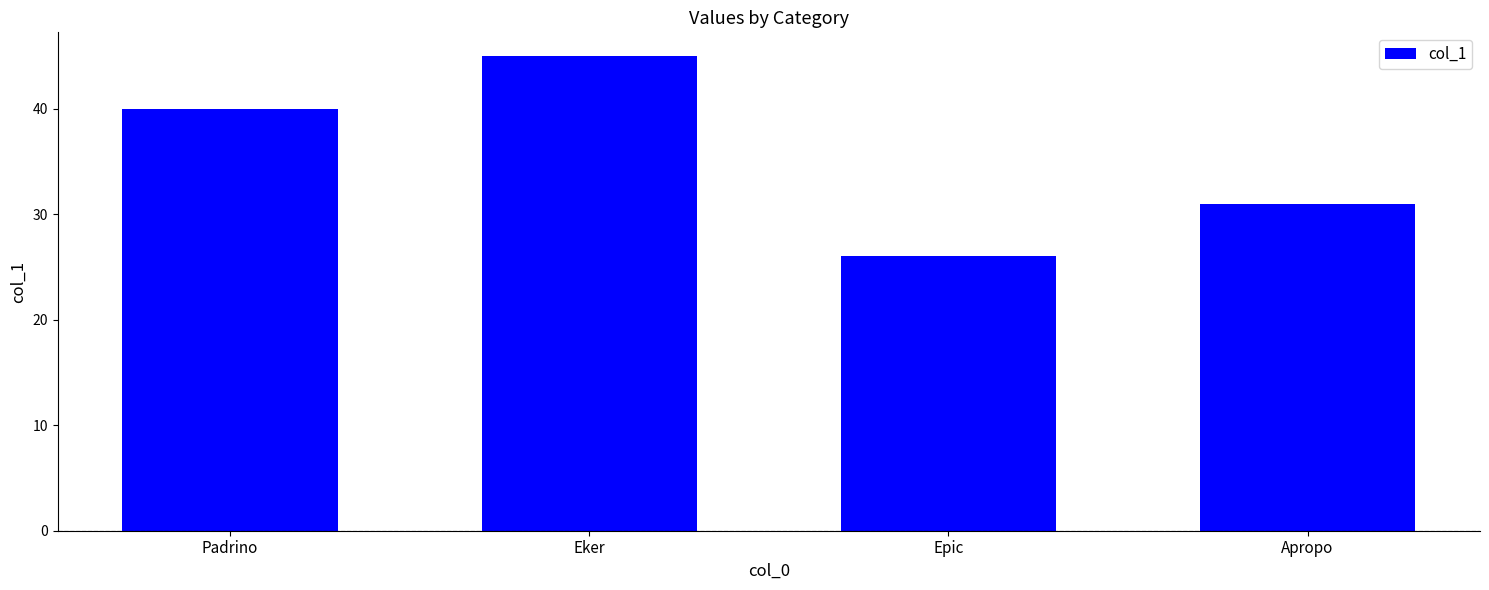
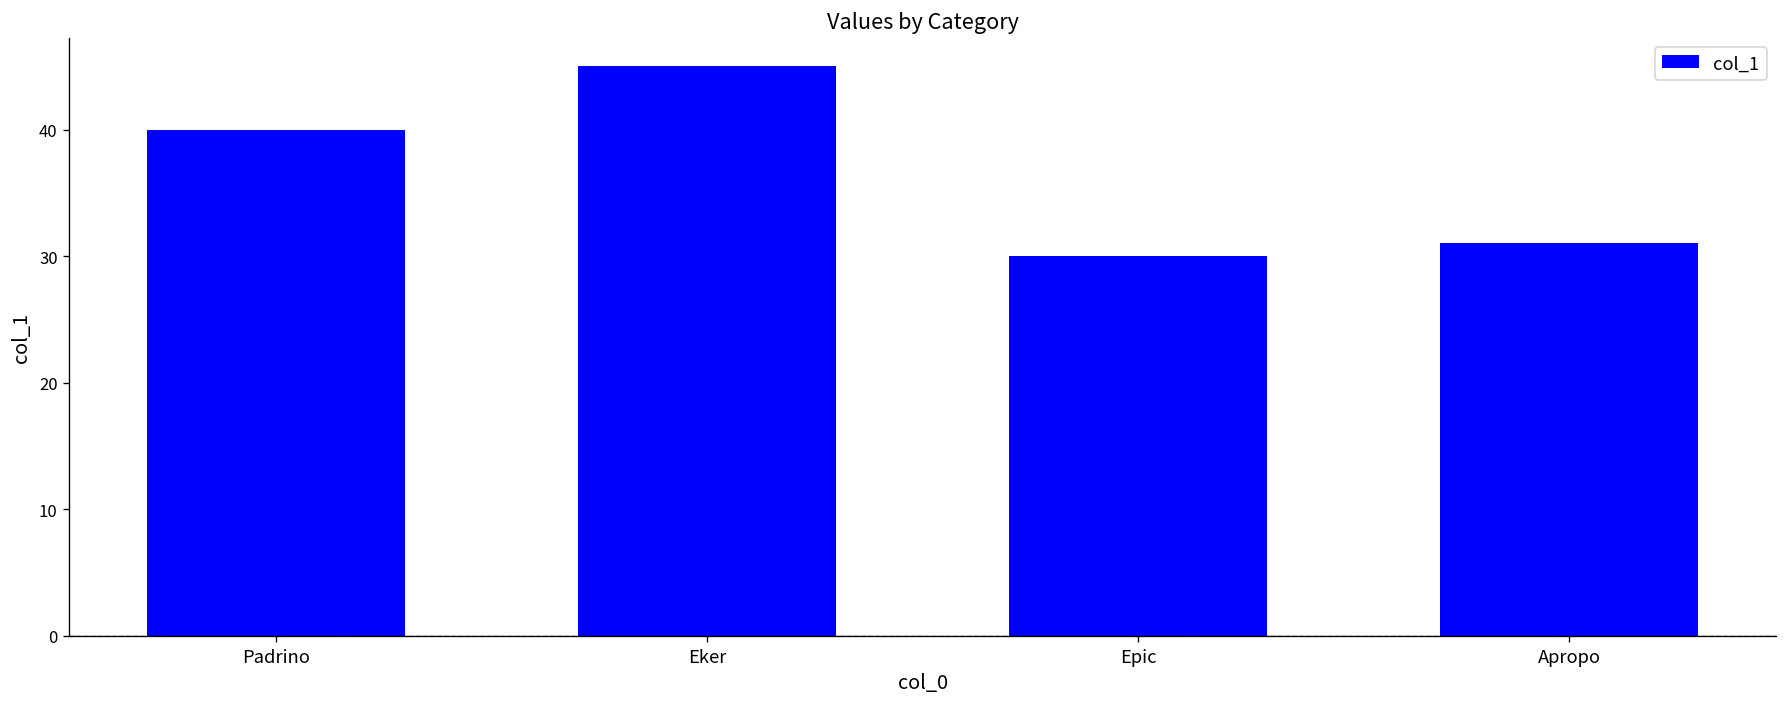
  {
    "Padrino": 40,
    "Eker": 45,
-   "Epic": 26,
+   "Epic": 30,
    "Apropo": 31
  }
